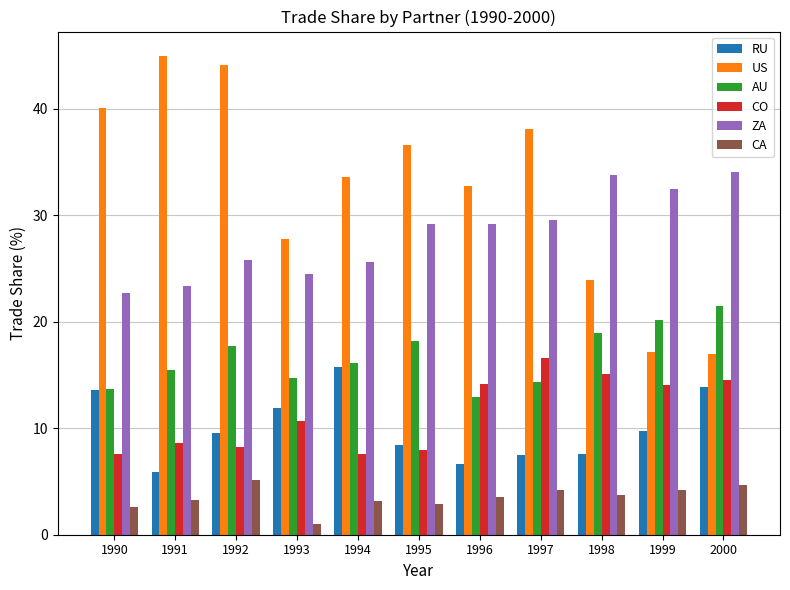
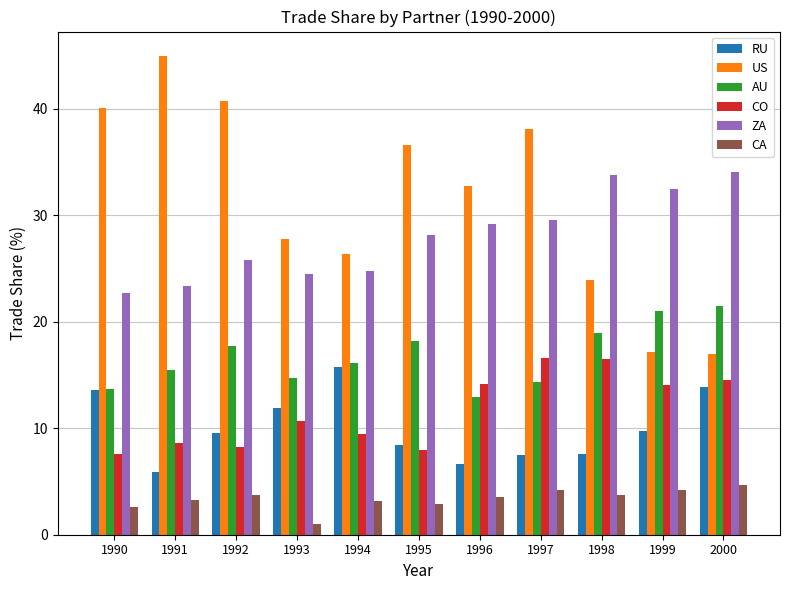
  {
    "RU": {
      "1990": 13.6,
      "1991": 5.9,
      "1992": 9.5,
      "1993": 11.9,
      "1994": 15.8,
      "1995": 8.4,
      "1996": 6.6,
      "1997": 7.5,
      "1998": 7.6,
      "1999": 9.7,
      "2000": 13.9
    },
    "US": {
      "1990": 40.1,
      "1991": 45.0,
-     "1992": 44.1,
+     "1992": 40.7,
      "1993": 27.8,
-     "1994": 33.5,
+     "1994": 26.3,
      "1995": 36.6,
      "1996": 32.8,
      "1997": 38.1,
      "1998": 23.9,
      "1999": 17.1,
      "2000": 16.9
    },
    "AU": {
      "1990": 13.7,
      "1991": 15.4,
      "1992": 17.7,
      "1993": 14.7,
      "1994": 16.1,
      "1995": 18.2,
      "1996": 12.9,
      "1997": 14.4,
      "1998": 19.0,
-     "1999": 20.1,
+     "1999": 21.0,
      "2000": 21.5
    },
    "CO": {
      "1990": 7.6,
      "1991": 8.6,
      "1992": 8.2,
      "1993": 10.7,
-     "1994": 7.6,
+     "1994": 9.4,
      "1995": 7.9,
      "1996": 14.1,
      "1997": 16.6,
-     "1998": 15.1,
+     "1998": 16.5,
      "1999": 14.1,
      "2000": 14.6
    },
    "ZA": {
      "1990": 22.7,
      "1991": 23.3,
      "1992": 25.8,
      "1993": 24.5,
-     "1994": 25.6,
-     "1995": 29.2,
+     "1994": 24.8,
+     "1995": 28.1,
      "1996": 29.2,
      "1997": 29.5,
      "1998": 33.8,
      "1999": 32.5,
      "2000": 34.0
    },
    "CA": {
      "1990": 2.6,
      "1991": 3.3,
-     "1992": 5.2,
+     "1992": 3.7,
      "1993": 1.0,
      "1994": 3.1,
      "1995": 2.9,
      "1996": 3.6,
      "1997": 4.2,
      "1998": 3.7,
      "1999": 4.2,
      "2000": 4.7
    }
  }
